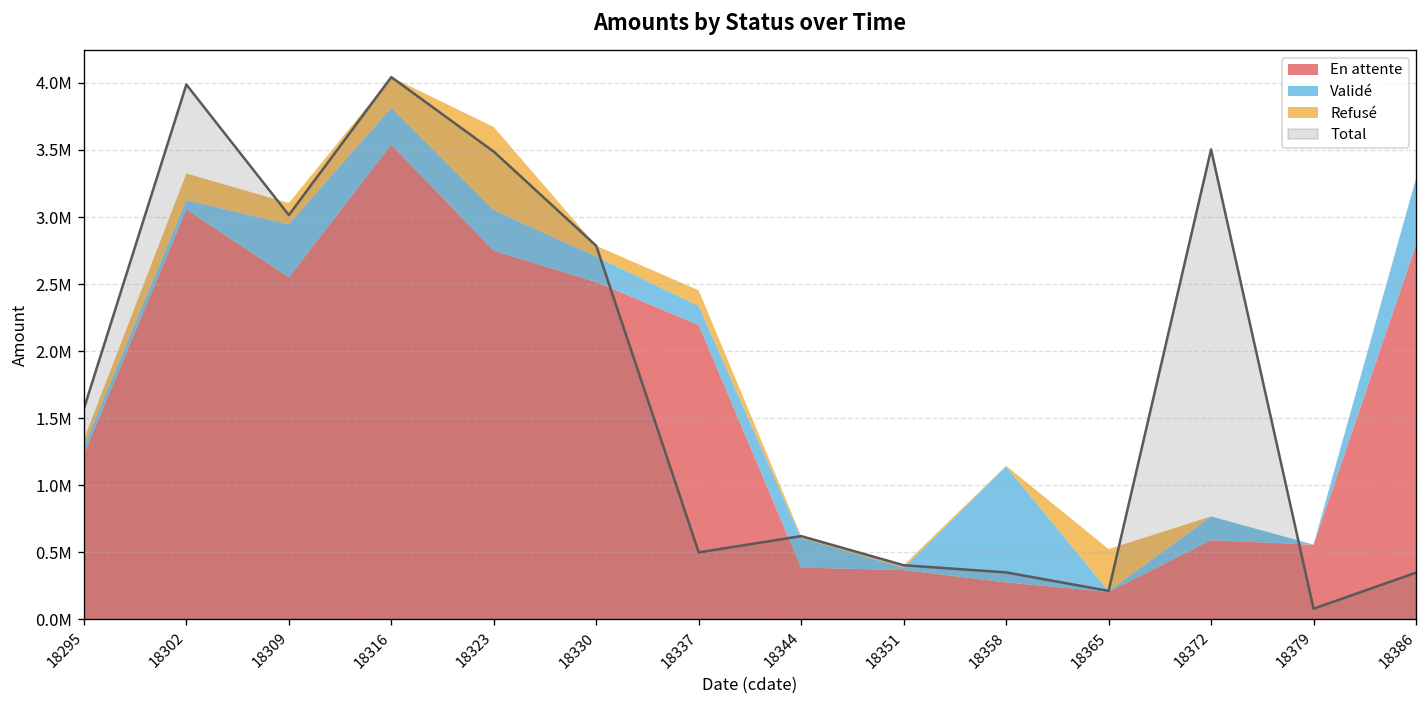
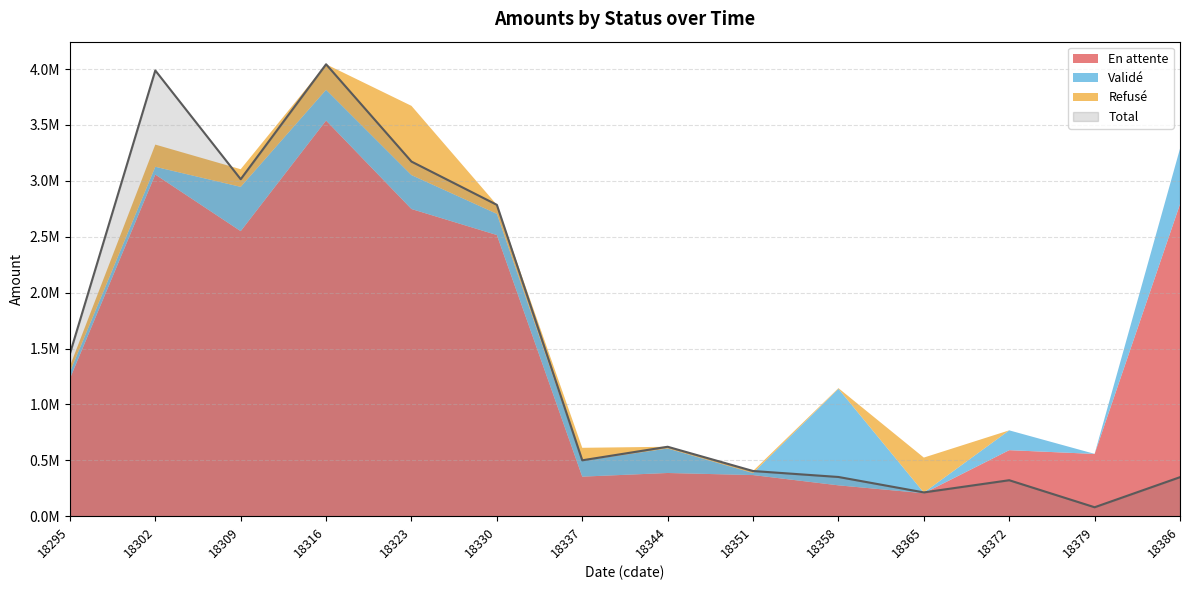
  {
    "En attente": {
      "18295": 1230000,
      "18302": 3060000,
      "18309": 2550000,
      "18316": 3540000,
      "18323": 2750000,
      "18330": 2520000,
-     "18337": 2200000,
+     "18337": 350000,
      "18344": 390000,
      "18358": 280000,
      "18372": 590000,
      "18386": 2790000
    },
    "Validé": {
      "18295": 60000,
      "18302": 70000,
      "18309": 400000,
      "18316": 280000,
      "18323": 300000,
      "18330": 190000
    },
    "Refusé": {
      "18295": 50000,
      "18302": 200000,
      "18309": 160000,
      "18323": 620000,
      "18337": 120000,
      "18365": 310000
    },
    "Total": {
-     "18295": 1570000,
+     "18295": 1450000,
      "18302": 3990000,
      "18309": 3010000,
-     "18323": 3490000,
+     "18323": 3170000,
      "18358": 350000,
-     "18372": 3500000,
+     "18372": 320000,
      "18379": 80000,
      "18386": 350000
    }
  }
